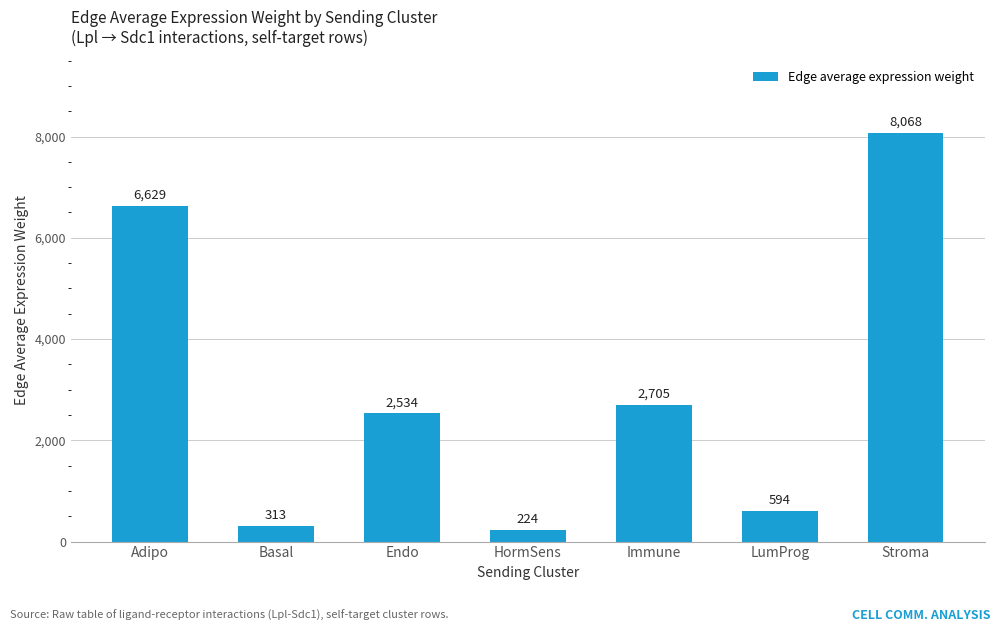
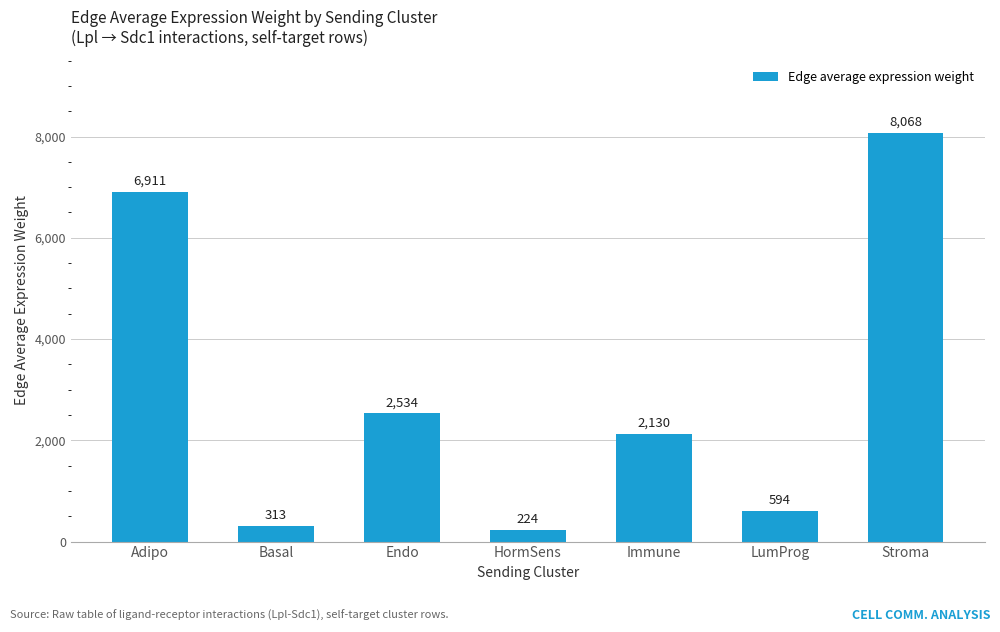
  {
-   "Adipo": "6,629",
+   "Adipo": "6,911",
    "Basal": "313",
    "Endo": "2,534",
    "HormSens": "224",
-   "Immune": "2,705",
+   "Immune": "2,130",
    "LumProg": "594",
    "Stroma": "8,068"
  }
